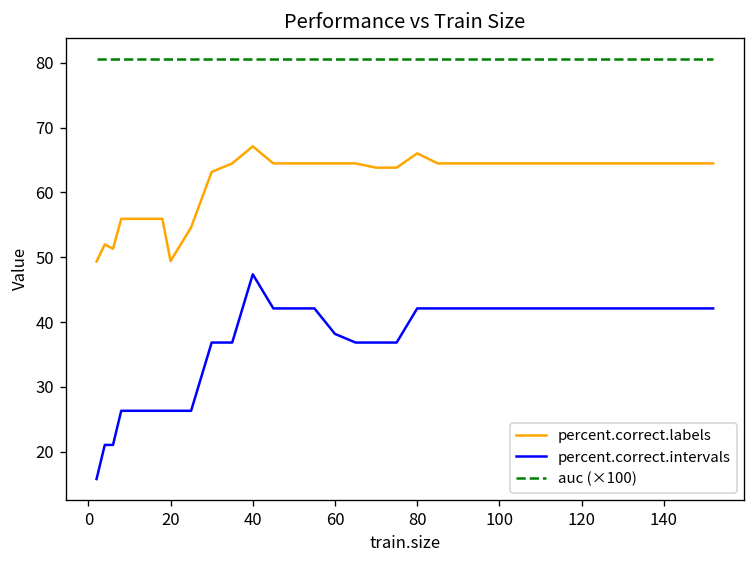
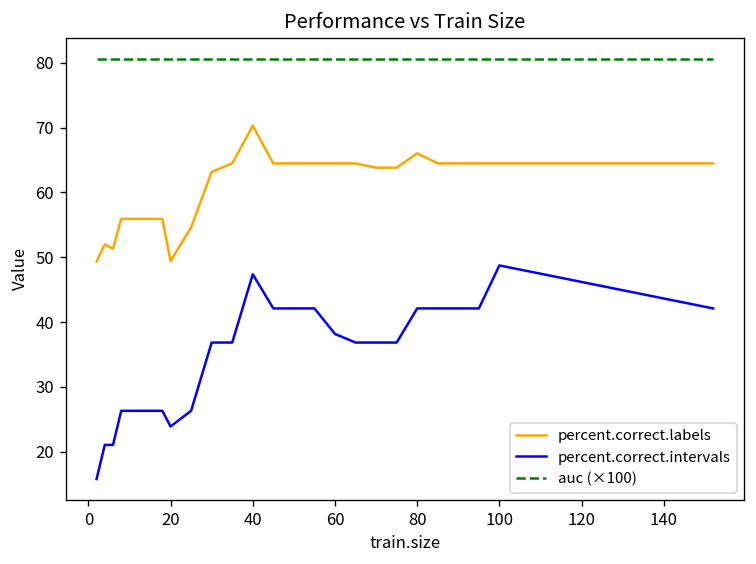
  {
    "percent.correct.labels": {
      "20": 49,
-     "40": 67,
+     "40": 70,
      "60": 64,
      "80": 66,
      "100": 64
    },
    "percent.correct.intervals": {
-     "20": 26,
+     "20": 24,
      "40": 47,
      "60": 38,
      "80": 42,
-     "100": 42
+     "100": 49
    },
    "auc (×100)": {
      "20": 81,
      "40": 81,
      "60": 81,
      "80": 81,
      "100": 81
    }
  }
